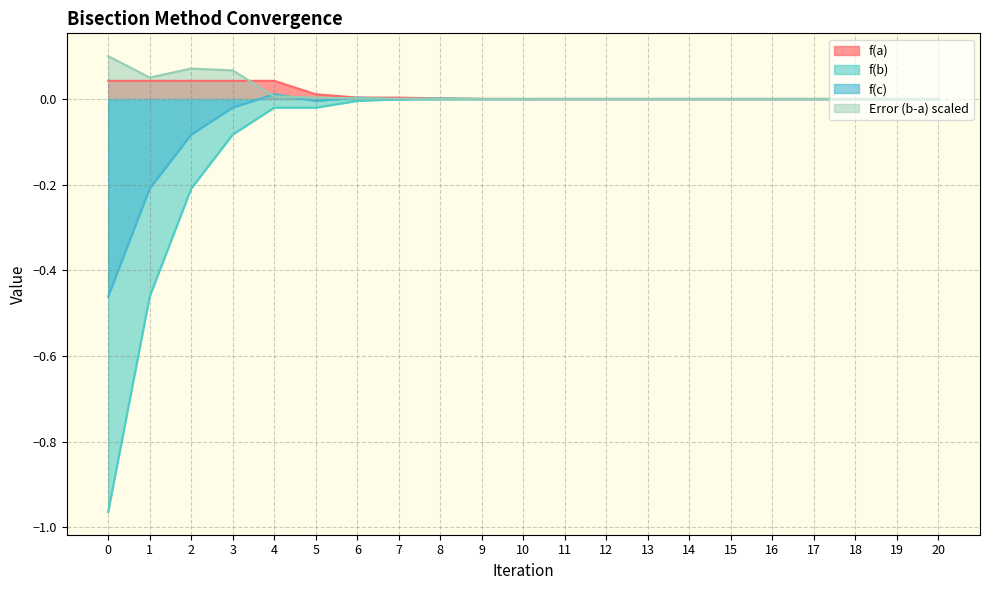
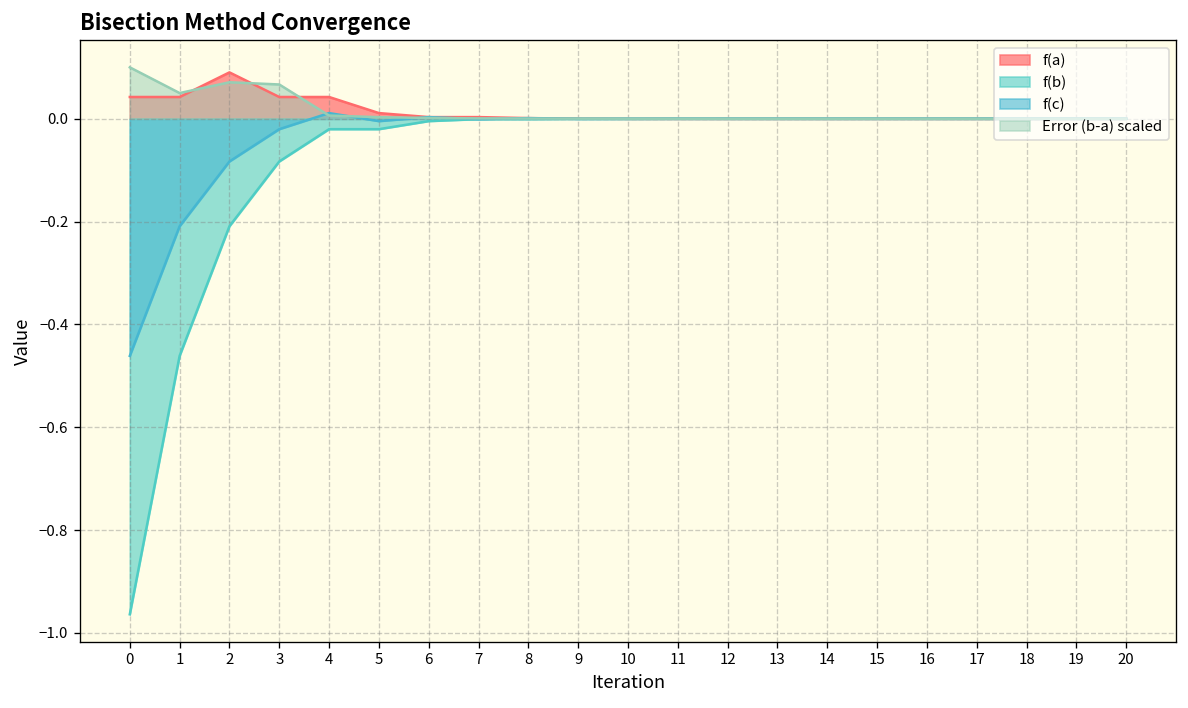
  {
    "f(a)": {
      "0": 0.04,
      "1": 0.04,
-     "2": 0.04,
+     "2": 0.09,
      "3": 0.04,
      "4": 0.04,
      "5": 0.01
    },
    "Error (b-a) scaled": {
      "0": 0.10,
      "1": 0.05,
      "2": 0.07,
      "3": 0.07
    }
  }
